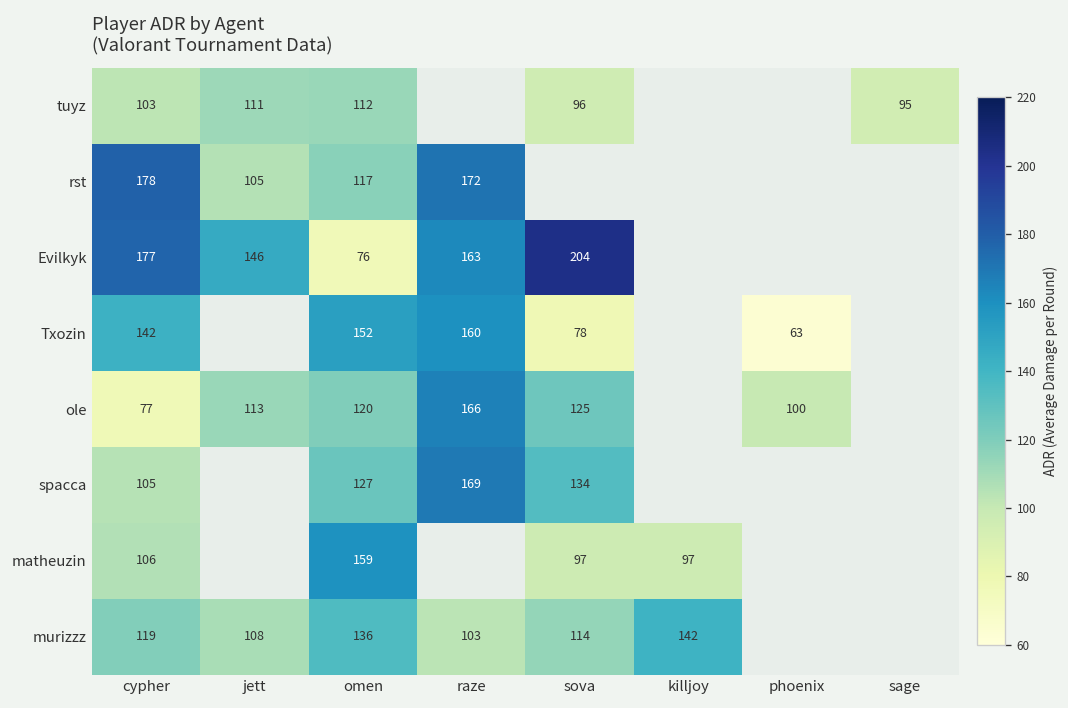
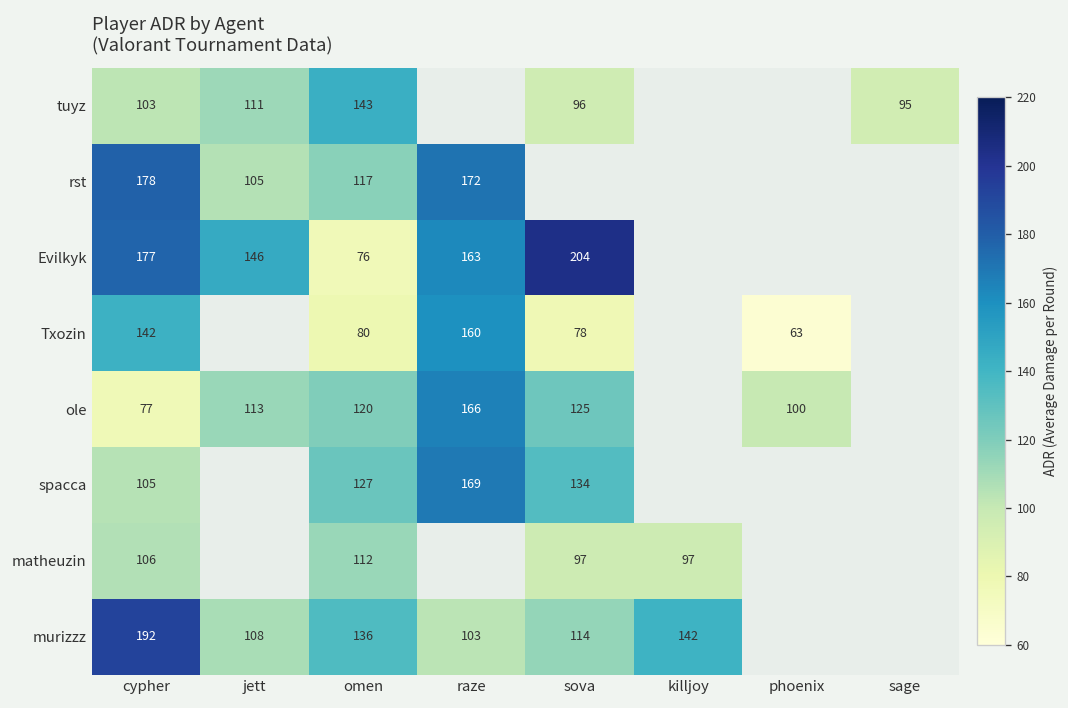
  {
    "tuyz": {
      "cypher": 103,
      "jett": 111,
-     "omen": 112,
+     "omen": 143,
      "sova": 96,
      "sage": 95
    },
    "rst": {
      "cypher": 178,
      "jett": 105,
      "omen": 117,
      "raze": 172
    },
    "Evilkyk": {
      "cypher": 177,
      "jett": 146,
      "omen": 76,
      "raze": 163,
      "sova": 204
    },
    "Txozin": {
      "cypher": 142,
-     "omen": 152,
+     "omen": 80,
      "raze": 160,
      "sova": 78,
      "phoenix": 63
    },
    "ole": {
      "cypher": 77,
      "jett": 113,
      "omen": 120,
      "raze": 166,
      "sova": 125,
      "phoenix": 100
    },
    "spacca": {
      "cypher": 105,
      "omen": 127,
      "raze": 169,
      "sova": 134
    },
    "matheuzin": {
      "cypher": 106,
-     "omen": 159,
+     "omen": 112,
      "sova": 97,
      "killjoy": 97
    },
    "murizzz": {
-     "cypher": 119,
+     "cypher": 192,
      "jett": 108,
      "omen": 136,
      "raze": 103,
      "sova": 114,
      "killjoy": 142
    }
  }
